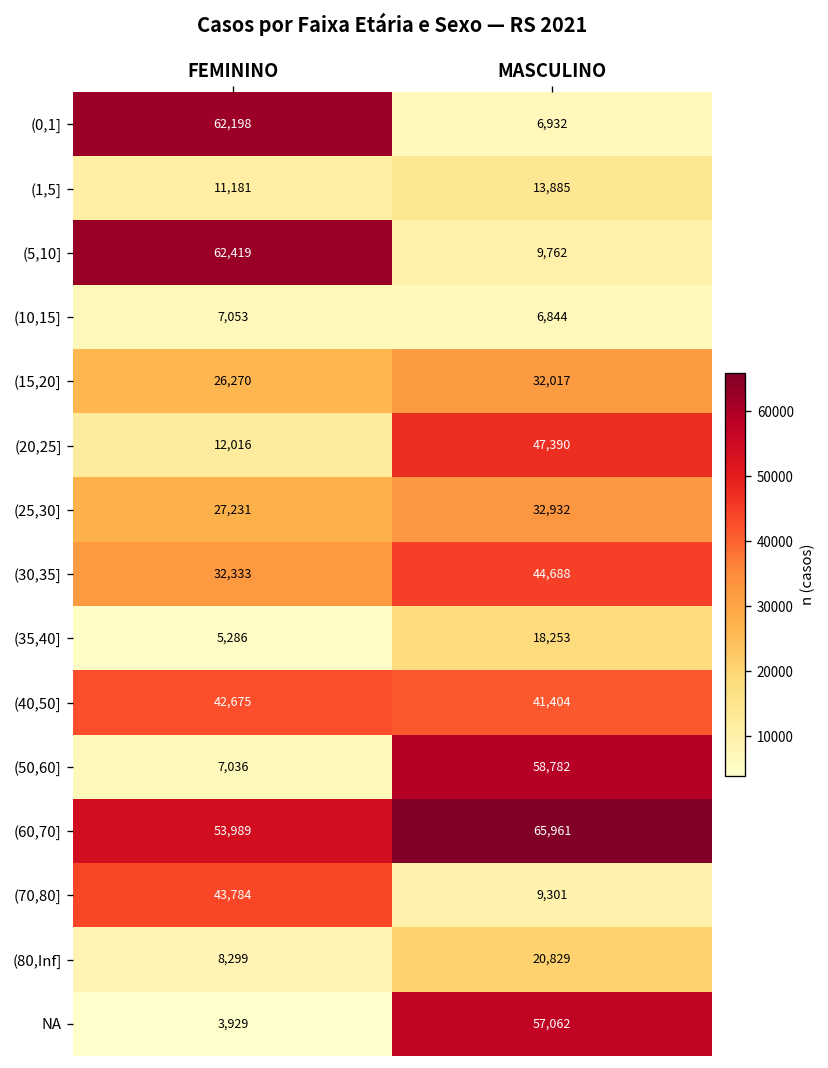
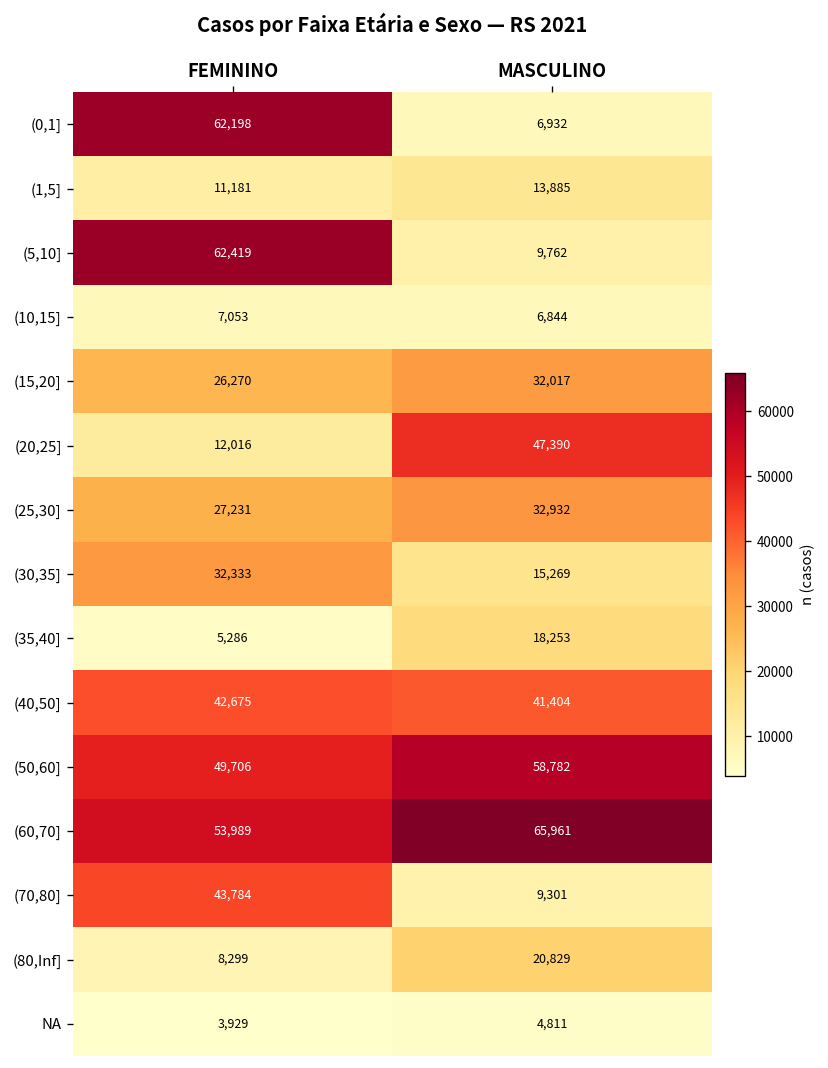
  {
    "(0,1]": {
      "FEMININO": "62,198",
      "MASCULINO": "6,932"
    },
    "(1,5]": {
      "FEMININO": "11,181",
      "MASCULINO": "13,885"
    },
    "(5,10]": {
      "FEMININO": "62,419",
      "MASCULINO": "9,762"
    },
    "(10,15]": {
      "FEMININO": "7,053",
      "MASCULINO": "6,844"
    },
    "(15,20]": {
      "FEMININO": "26,270",
      "MASCULINO": "32,017"
    },
    "(20,25]": {
      "FEMININO": "12,016",
      "MASCULINO": "47,390"
    },
    "(25,30]": {
      "FEMININO": "27,231",
      "MASCULINO": "32,932"
    },
    "(30,35]": {
      "FEMININO": "32,333",
-     "MASCULINO": "44,688"
+     "MASCULINO": "15,269"
    },
    "(35,40]": {
      "FEMININO": "5,286",
      "MASCULINO": "18,253"
    },
    "(40,50]": {
      "FEMININO": "42,675",
      "MASCULINO": "41,404"
    },
    "(50,60]": {
-     "FEMININO": "7,036",
+     "FEMININO": "49,706",
      "MASCULINO": "58,782"
    },
    "(60,70]": {
      "FEMININO": "53,989",
      "MASCULINO": "65,961"
    },
    "(70,80]": {
      "FEMININO": "43,784",
      "MASCULINO": "9,301"
    },
    "(80,Inf]": {
      "FEMININO": "8,299",
      "MASCULINO": "20,829"
    },
    "NA": {
      "FEMININO": "3,929",
-     "MASCULINO": "57,062"
+     "MASCULINO": "4,811"
    }
  }
